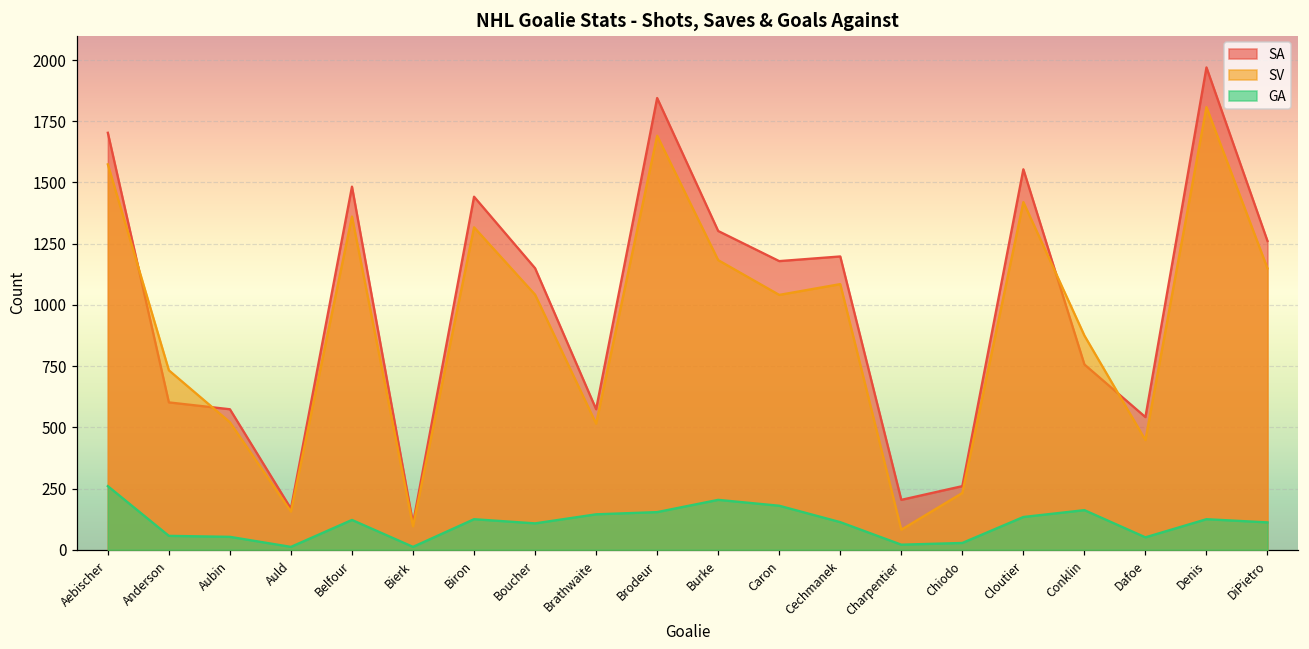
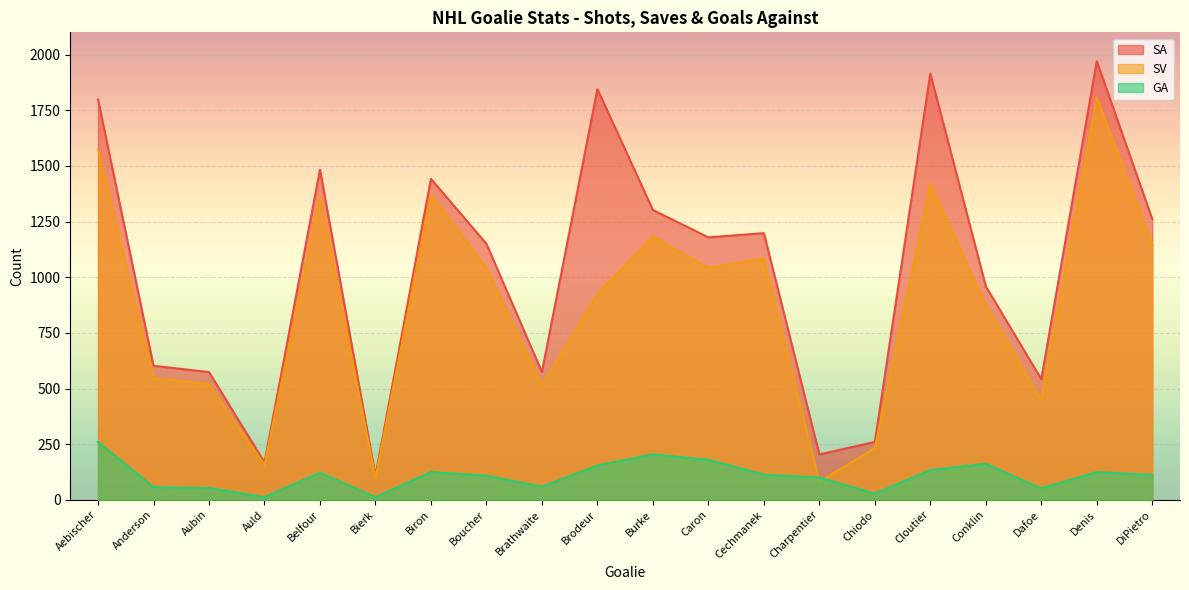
  {
    "SA": {
-     "Aebischer": 1700,
+     "Aebischer": 1800,
      "Anderson": 600,
      "Aubin": 570,
      "Auld": 170,
      "Belfour": 1480,
      "Bierk": 110,
      "Biron": 1440,
      "Boucher": 1150,
      "Brathwaite": 570,
      "Brodeur": 1850,
      "Burke": 1300,
      "Caron": 1180,
      "Cechmanek": 1200,
      "Charpentier": 200,
      "Chiodo": 260,
-     "Cloutier": 1550,
-     "Conklin": 760,
+     "Cloutier": 1920,
+     "Conklin": 960,
      "Dafoe": 540,
      "Denis": 1970,
      "DiPietro": 1260
    },
    "SV": {
      "Aebischer": 1570,
-     "Anderson": 730,
+     "Anderson": 550,
      "Aubin": 520,
      "Auld": 160,
      "Belfour": 1360,
      "Bierk": 100,
-     "Biron": 1320,
+     "Biron": 1370,
      "Boucher": 1040,
      "Brathwaite": 520,
-     "Brodeur": 1690,
+     "Brodeur": 920,
      "Burke": 1180,
      "Caron": 1040,
      "Cechmanek": 1090,
      "Charpentier": 80,
      "Chiodo": 230,
      "Cloutier": 1420,
      "Conklin": 880,
      "Dafoe": 450,
      "Denis": 1810,
      "DiPietro": 1150
    },
    "GA": {
      "Aebischer": 260,
      "Anderson": 60,
      "Aubin": 50,
      "Auld": 10,
      "Belfour": 120,
      "Bierk": 10,
      "Biron": 130,
      "Boucher": 110,
-     "Brathwaite": 150,
+     "Brathwaite": 60,
      "Brodeur": 150,
      "Burke": 200,
      "Caron": 180,
      "Cechmanek": 110,
-     "Charpentier": 20,
+     "Charpentier": 100,
      "Chiodo": 30,
      "Cloutier": 130,
      "Conklin": 160,
      "Dafoe": 50,
      "Denis": 130,
      "DiPietro": 110
    }
  }
